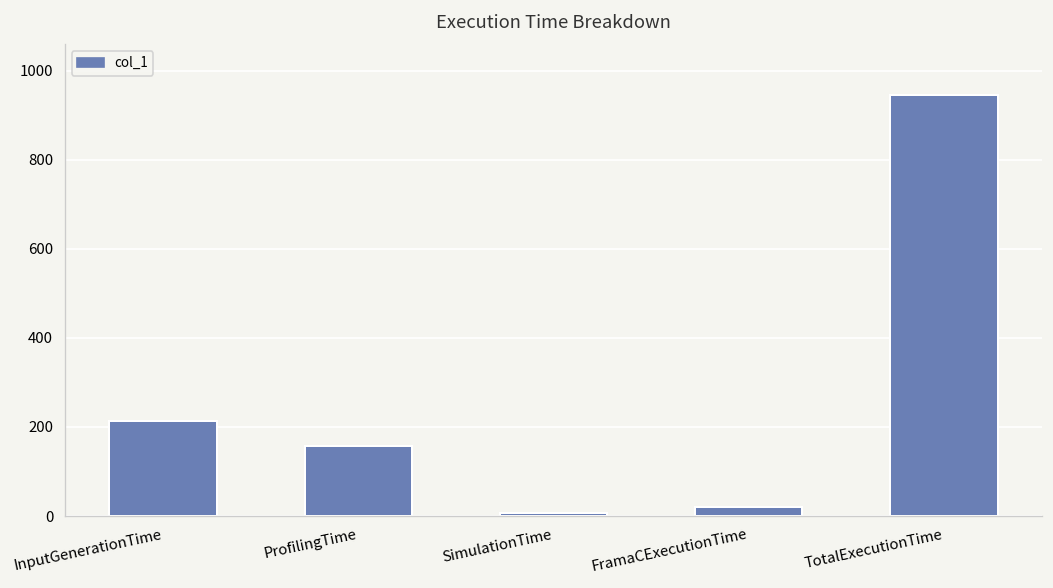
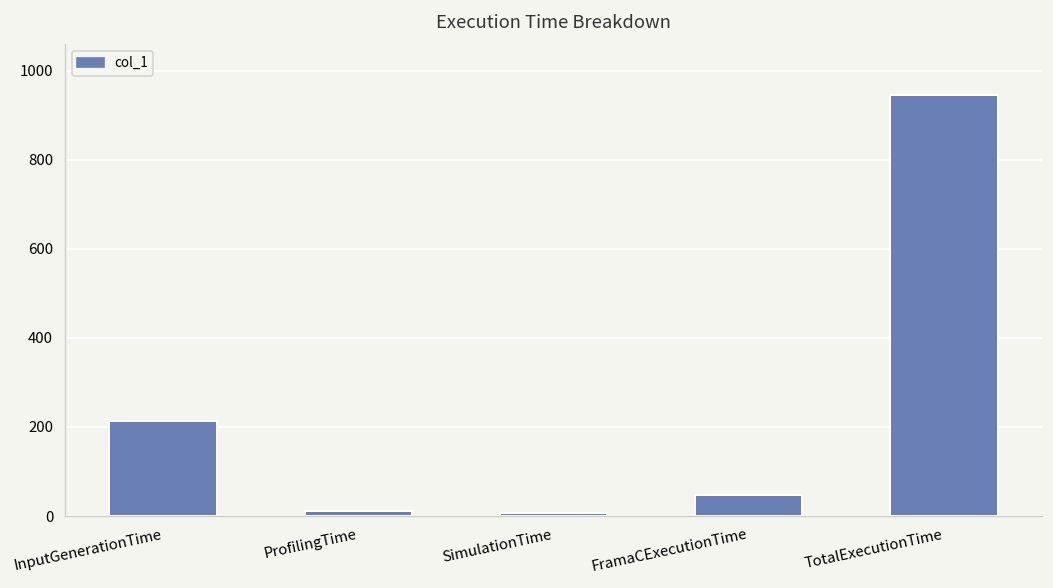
  {
    "InputGenerationTime": 210,
-   "ProfilingTime": 160,
+   "ProfilingTime": 10,
    "SimulationTime": 10,
-   "FramaCExecutionTime": 20,
+   "FramaCExecutionTime": 50,
    "TotalExecutionTime": 950
  }
